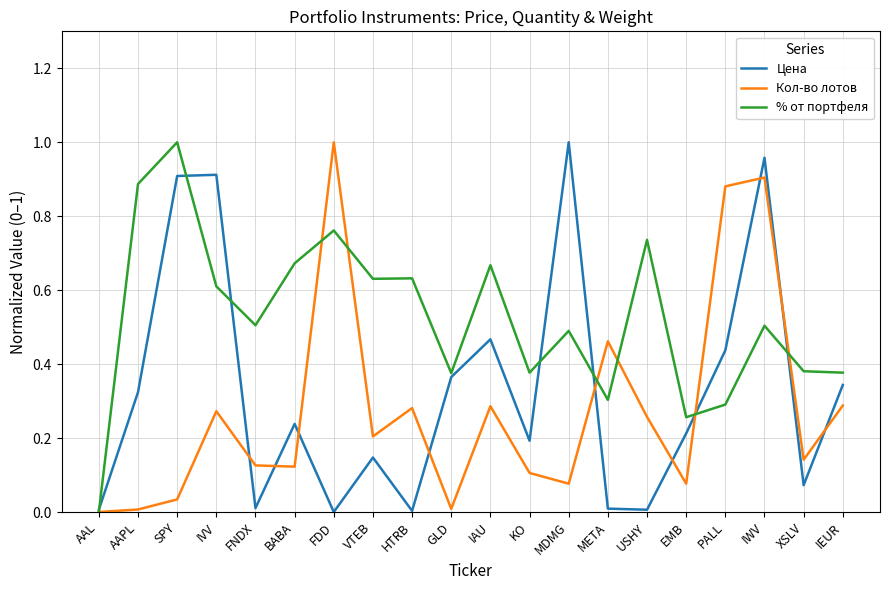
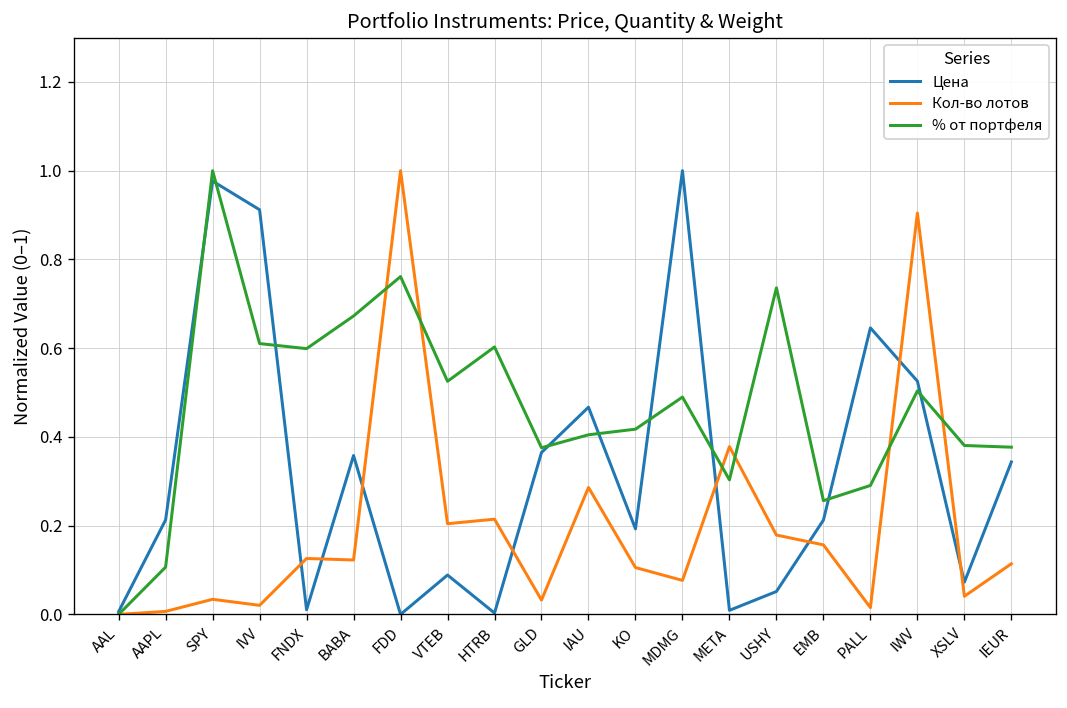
  {
    "Цена": {
-     "AAPL": 0.32,
-     "SPY": 0.91,
+     "AAPL": 0.21,
+     "SPY": 0.98,
      "IVV": 0.91,
      "FNDX": 0.01,
-     "BABA": 0.24,
+     "BABA": 0.36,
      "FDD": 0.00,
-     "VTEB": 0.15,
+     "VTEB": 0.09,
      "HTRB": 0.00,
      "GLD": 0.36,
      "IAU": 0.47,
      "KO": 0.19,
      "MDMG": 1.00,
      "META": 0.01,
-     "USHY": 0.01,
+     "USHY": 0.05,
      "EMB": 0.21,
-     "PALL": 0.44,
-     "IWV": 0.96,
+     "PALL": 0.65,
+     "IWV": 0.53,
      "XSLV": 0.07,
      "IEUR": 0.34
    },
    "Кол-во лотов": {
      "AAPL": 0.01,
      "SPY": 0.03,
-     "IVV": 0.27,
+     "IVV": 0.02,
      "FNDX": 0.13,
      "BABA": 0.12,
      "FDD": 1.00,
      "VTEB": 0.20,
-     "HTRB": 0.28,
-     "GLD": 0.01,
+     "HTRB": 0.21,
+     "GLD": 0.03,
      "IAU": 0.29,
      "KO": 0.11,
      "MDMG": 0.08,
-     "META": 0.46,
-     "USHY": 0.26,
-     "EMB": 0.08,
-     "PALL": 0.88,
+     "META": 0.38,
+     "USHY": 0.18,
+     "EMB": 0.16,
+     "PALL": 0.02,
      "IWV": 0.90,
-     "XSLV": 0.14,
-     "IEUR": 0.29
+     "XSLV": 0.04,
+     "IEUR": 0.11
    },
    "% от портфеля": {
-     "AAPL": 0.89,
+     "AAPL": 0.11,
      "SPY": 1.00,
      "IVV": 0.61,
-     "FNDX": 0.51,
+     "FNDX": 0.60,
      "BABA": 0.67,
      "FDD": 0.76,
-     "VTEB": 0.63,
-     "HTRB": 0.63,
+     "VTEB": 0.53,
+     "HTRB": 0.60,
      "GLD": 0.38,
-     "IAU": 0.67,
-     "KO": 0.38,
+     "IAU": 0.40,
+     "KO": 0.42,
      "MDMG": 0.49,
      "META": 0.30,
      "USHY": 0.74,
      "EMB": 0.26,
      "PALL": 0.29,
      "IWV": 0.50,
      "XSLV": 0.38,
      "IEUR": 0.38
    }
  }
